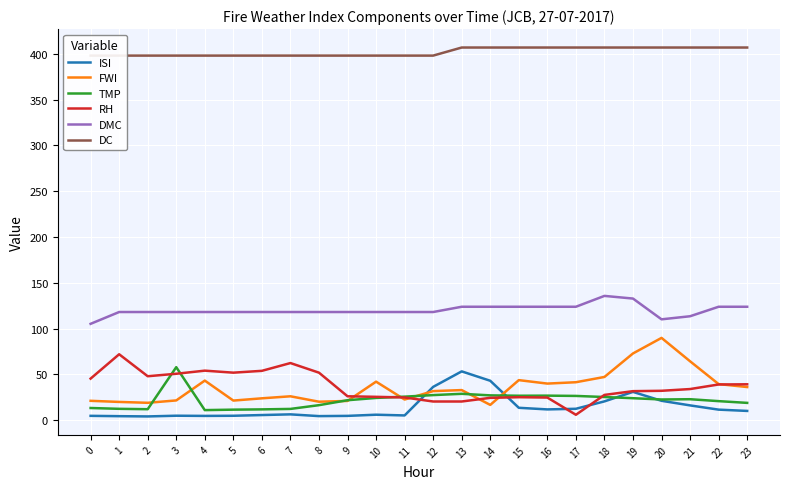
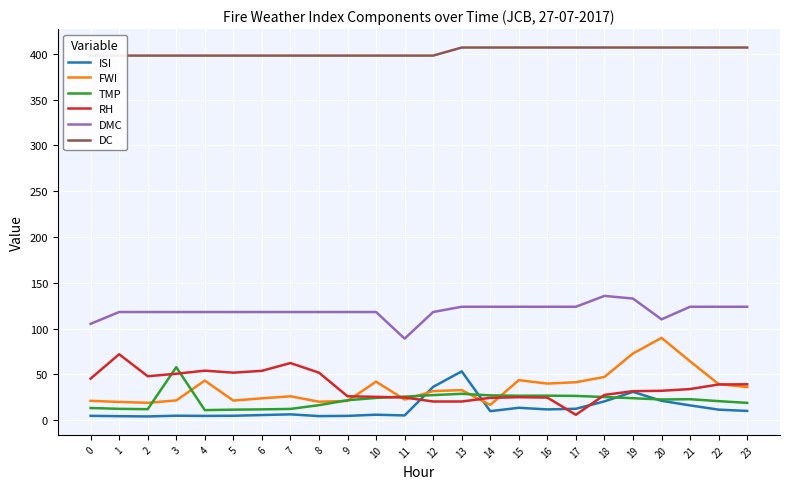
  {
    "ISI": {
      "0": 0,
      "1": 0,
      "2": 0,
      "3": 0,
      "4": 0,
      "5": 0,
      "6": 10,
      "7": 10,
      "8": 0,
      "9": 0,
      "10": 10,
      "11": 10,
      "12": 40,
      "13": 50,
-     "14": 40,
+     "14": 10,
      "15": 10,
      "16": 10,
      "17": 10,
      "18": 20,
      "21": 20,
      "22": 10,
      "23": 10
    },
    "FWI": {
      "0": 20,
      "1": 20,
      "2": 20,
      "3": 20,
      "4": 40,
      "5": 20,
      "6": 20,
      "7": 30,
      "8": 20,
      "10": 40,
      "12": 30,
      "13": 30,
      "14": 20,
      "15": 40,
      "16": 40,
      "17": 40,
      "18": 50,
      "19": 70,
      "20": 90,
      "21": 60,
      "23": 40
    },
    "TMP": {
      "0": 10,
      "1": 10,
      "2": 10,
      "3": 60,
      "4": 10,
      "5": 10,
      "6": 10,
      "7": 10,
      "8": 20,
      "12": 30,
      "13": 30,
      "17": 30,
      "19": 20,
      "21": 20,
      "22": 20,
      "23": 20
    },
    "RH": {
      "0": 50,
      "1": 70,
      "2": 50,
      "3": 50,
      "4": 50,
      "5": 50,
      "6": 50,
      "7": 60,
      "8": 50,
      "9": 30,
      "12": 20,
      "13": 20,
      "17": 10,
      "20": 30,
      "21": 30,
      "23": 40
    },
    "DMC": {
      "0": 110,
      "1": 120,
      "2": 120,
      "3": 120,
      "4": 120,
      "5": 120,
      "6": 120,
      "7": 120,
      "8": 120,
      "9": 120,
      "10": 120,
-     "11": 120,
+     "11": 90,
      "12": 120,
      "13": 120,
      "14": 120,
      "15": 120,
      "16": 120,
      "17": 120,
      "18": 140,
      "19": 130,
      "20": 110,
-     "21": 110,
+     "21": 120,
      "22": 120,
      "23": 120
    },
    "DC": {
      "2": 400,
      "3": 400,
      "4": 400,
      "5": 400,
      "6": 400,
      "7": 400,
      "8": 400,
      "9": 400,
      "10": 400,
      "11": 400,
      "12": 400,
      "13": 410,
      "14": 410,
      "15": 410,
      "16": 410,
      "17": 410,
      "18": 410,
      "19": 410,
      "20": 410,
      "21": 410,
      "22": 410,
      "23": 410
    }
  }
